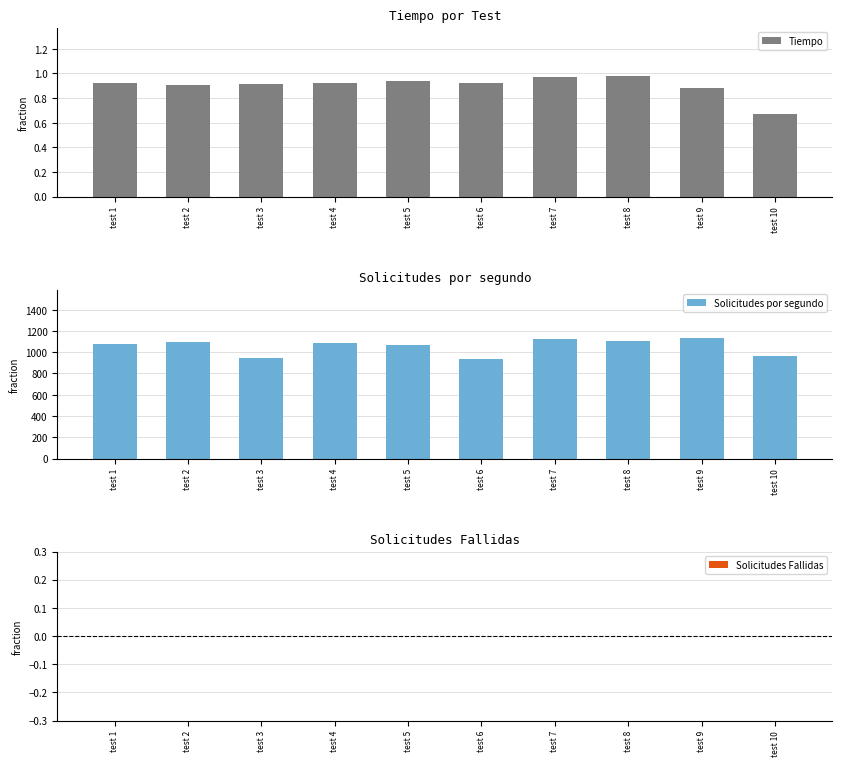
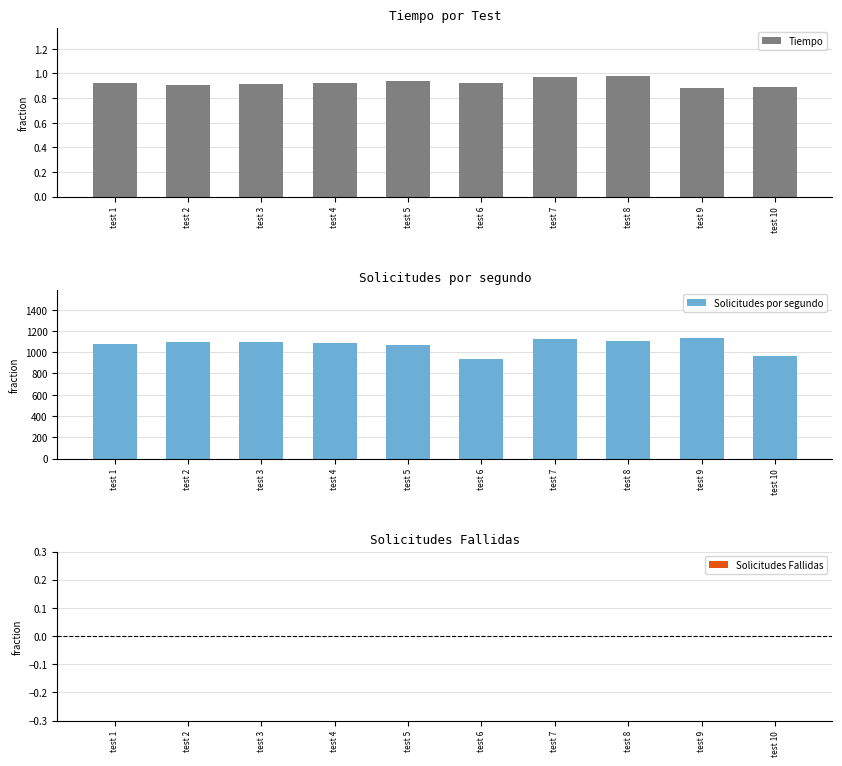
  {
    "Tiempo por Test": {
      "test 1": 0.93,
      "test 2": 0.91,
      "test 3": 0.91,
      "test 4": 0.92,
      "test 5": 0.94,
      "test 6": 0.92,
      "test 7": 0.97,
      "test 8": 0.98,
      "test 9": 0.88,
-     "test 10": 0.67
+     "test 10": 0.89
    },
    "Solicitudes por segundo": {
      "test 1": 1080,
      "test 2": 1100,
-     "test 3": 950,
+     "test 3": 1090,
      "test 4": 1080,
      "test 5": 1070,
      "test 6": 940,
      "test 7": 1130,
      "test 8": 1110,
      "test 9": 1140,
      "test 10": 960
    },
    "Solicitudes Fallidas": {
      "test 1": 0.00,
      "test 2": 0.00,
      "test 3": 0.00,
      "test 4": 0.00,
      "test 5": 0.00,
      "test 6": 0.00,
      "test 7": 0.00,
      "test 8": 0.00,
      "test 9": 0.00,
      "test 10": 0.00
    }
  }
